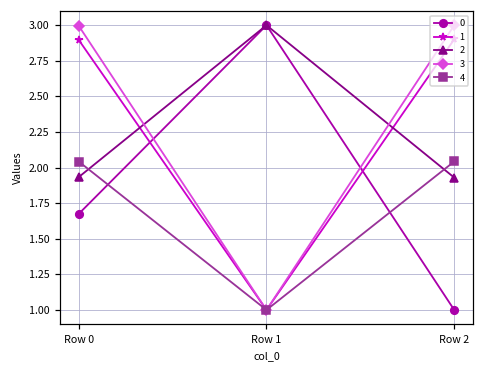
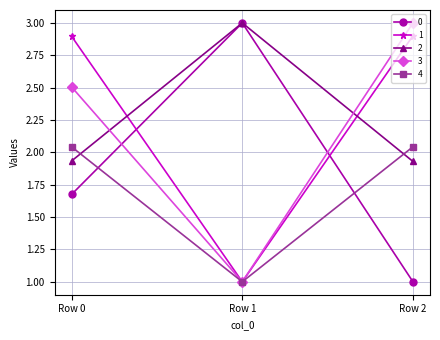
  {
    "3": {
-     "Row 0": 3.00
+     "Row 0": 2.51
    }
  }
